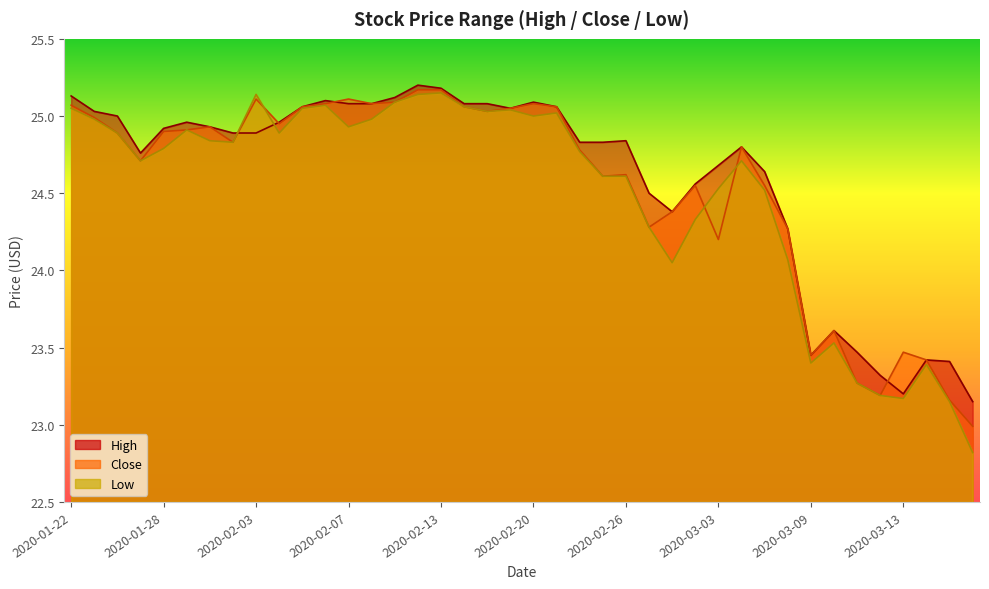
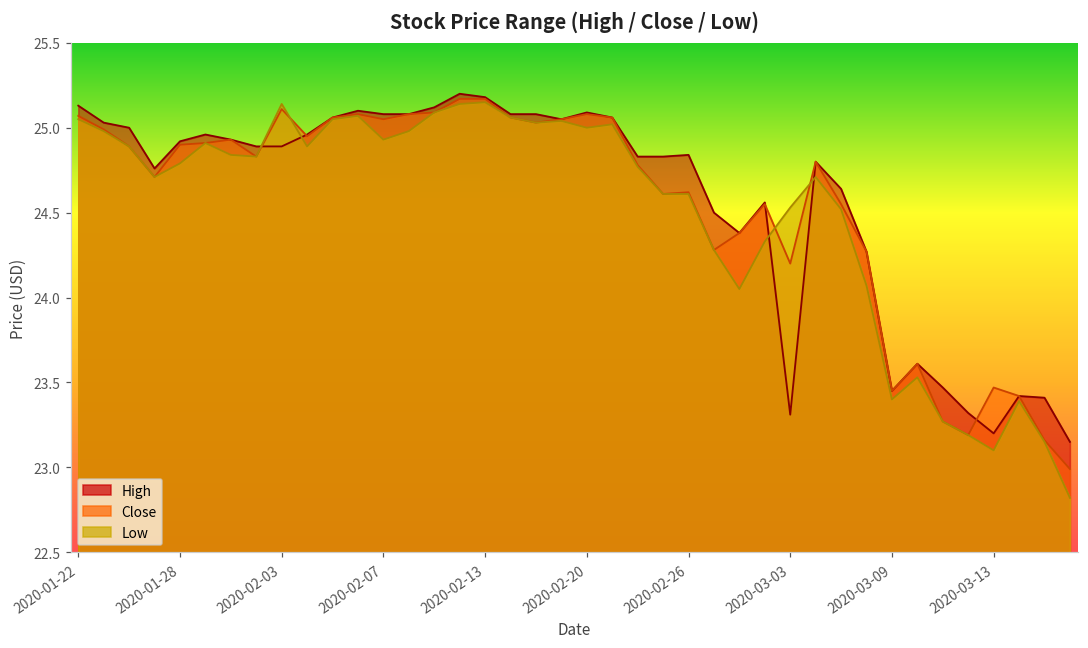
  {
    "High": {
      "2020-01-22": 25.13,
      "2020-01-28": 24.92,
      "2020-02-03": 24.89,
      "2020-02-07": 25.08,
      "2020-02-26": 24.84,
-     "2020-03-03": 24.68,
+     "2020-03-03": 23.31,
      "2020-03-13": 23.20
    },
    "Close": {
      "2020-01-22": 25.07,
      "2020-01-28": 24.90,
      "2020-02-03": 25.11,
-     "2020-02-07": 25.11,
+     "2020-02-07": 25.05,
      "2020-03-03": 24.20,
      "2020-03-13": 23.47
    },
    "Low": {
      "2020-01-22": 25.05,
      "2020-01-28": 24.79,
      "2020-02-03": 25.14,
      "2020-02-07": 24.93,
      "2020-02-13": 25.15,
      "2020-02-20": 25.00,
      "2020-03-03": 24.53,
      "2020-03-09": 23.40,
-     "2020-03-13": 23.17
+     "2020-03-13": 23.10
    }
  }
